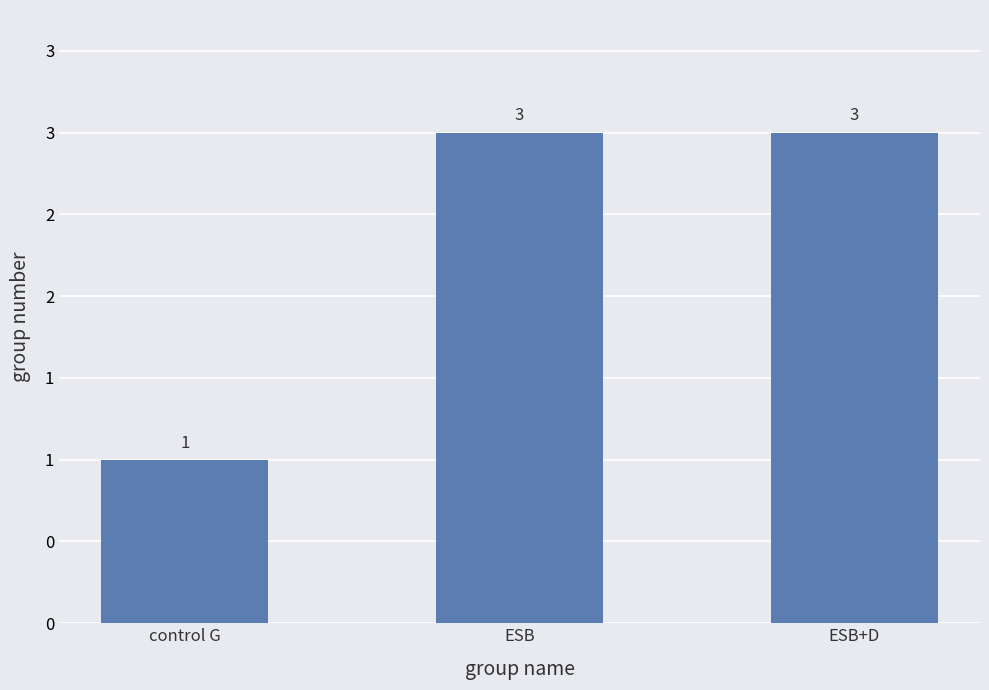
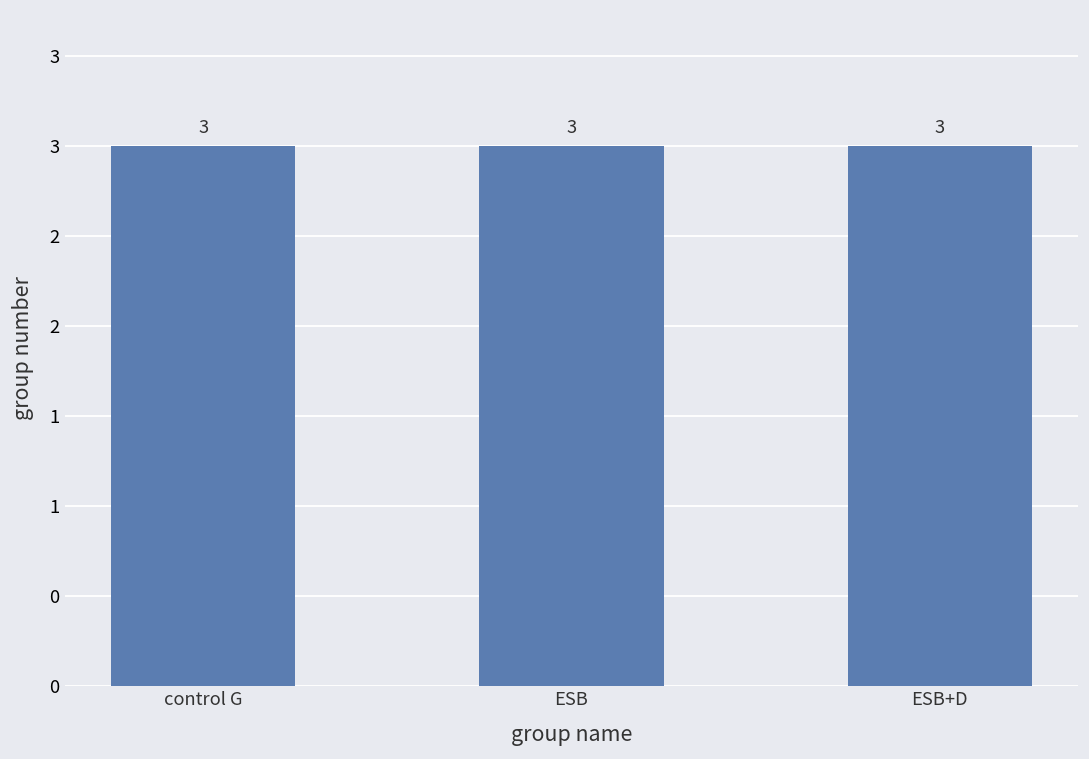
  {
-   "control G": 1,
+   "control G": 3,
    "ESB": 3,
    "ESB+D": 3
  }
